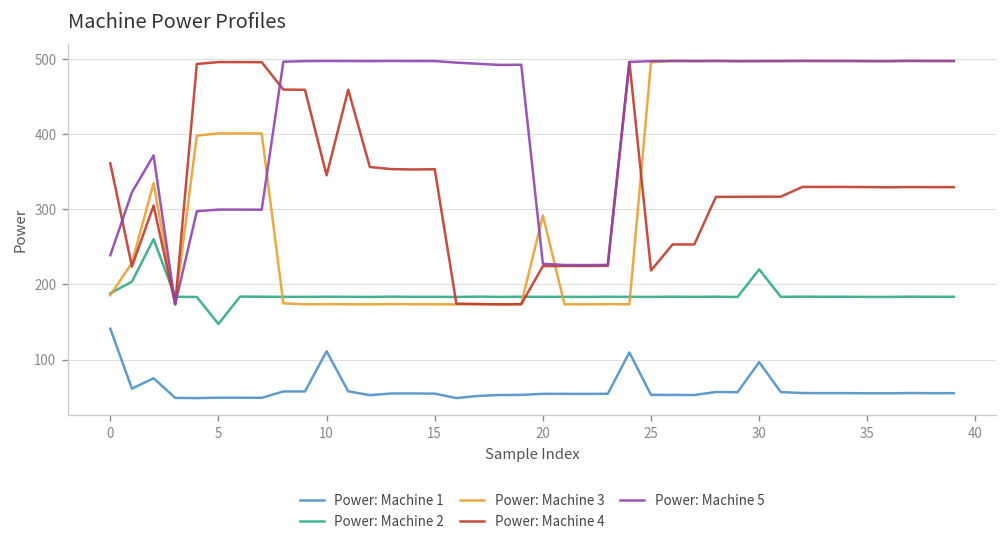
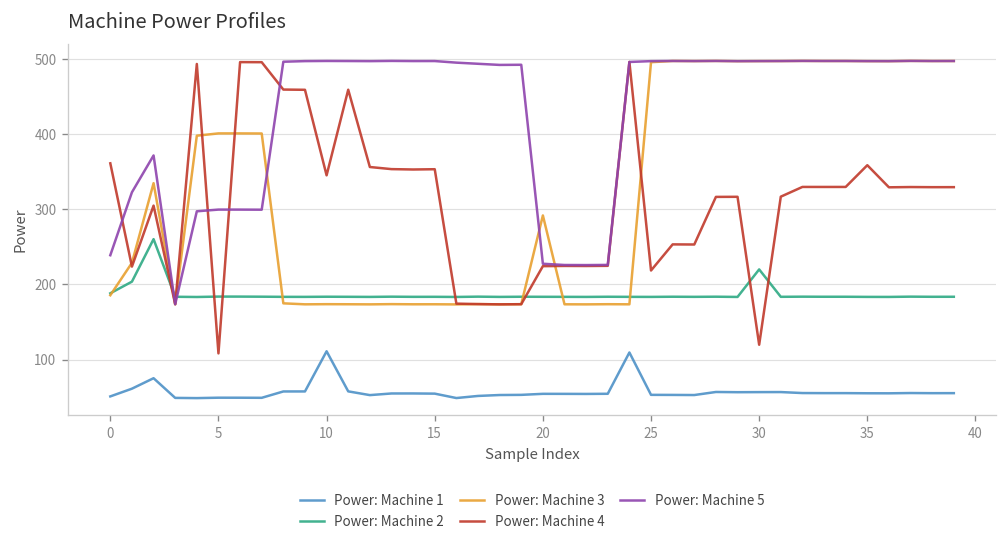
  {
    "Power: Machine 1": {
-     "0": 140,
+     "0": 50,
      "5": 50,
      "10": 110,
      "15": 50,
      "20": 50,
      "25": 50,
-     "30": 100,
+     "30": 60,
      "35": 60
    },
    "Power: Machine 2": {
-     "5": 150,
+     "5": 180,
      "10": 180,
      "15": 180,
      "20": 180,
      "25": 180,
      "30": 220,
      "35": 180
    },
    "Power: Machine 3": {
      "5": 400,
      "10": 170,
      "15": 170,
      "20": 290
    },
    "Power: Machine 4": {
      "0": 360,
-     "5": 500,
+     "5": 110,
      "10": 350,
      "15": 350,
      "25": 220,
-     "30": 320,
-     "35": 330
+     "30": 120,
+     "35": 360
    },
    "Power: Machine 5": {
      "0": 240,
      "5": 300,
      "10": 500,
      "15": 500
    }
  }
